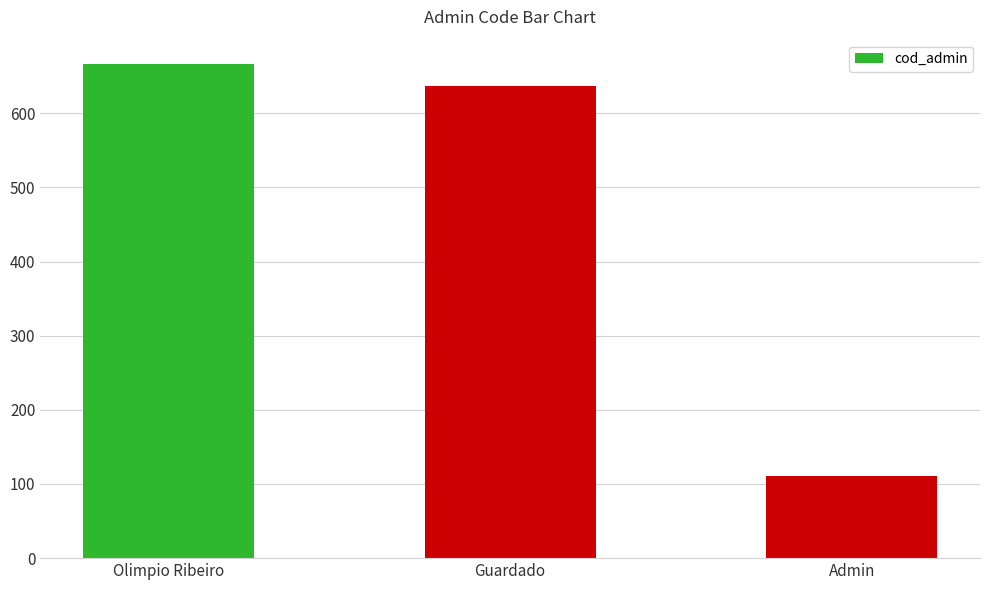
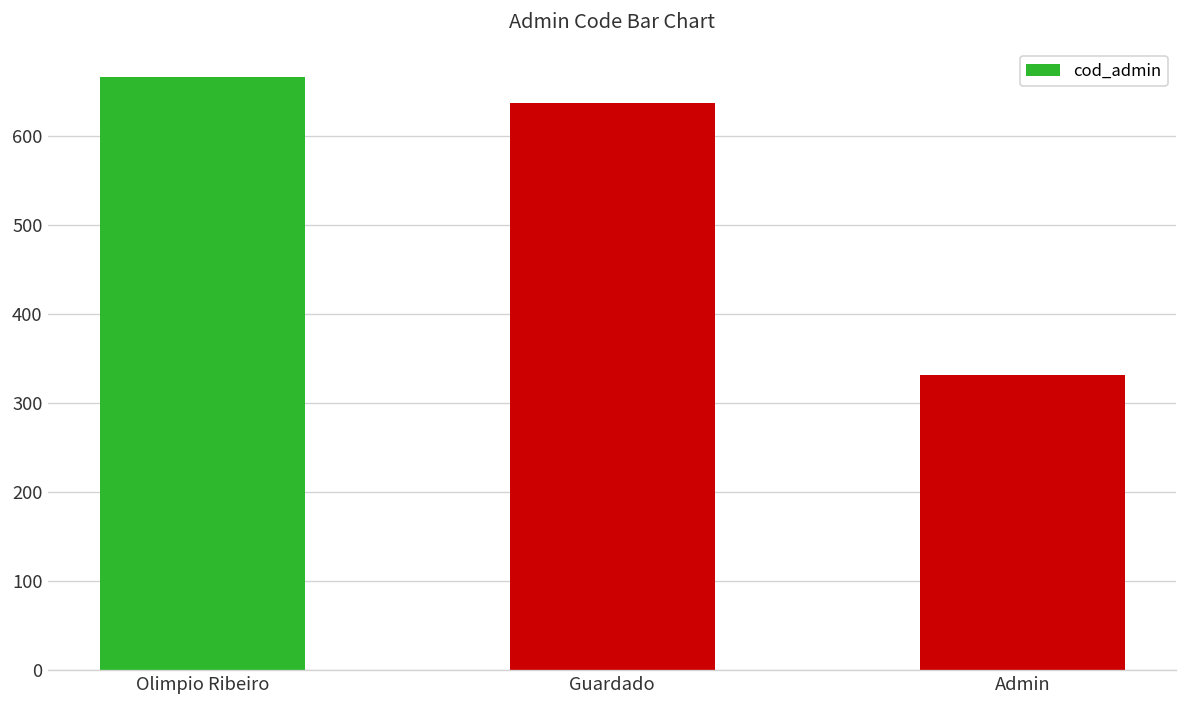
  {
    "Olimpio Ribeiro": 670,
    "Guardado": 640,
-   "Admin": 110
+   "Admin": 330
  }
